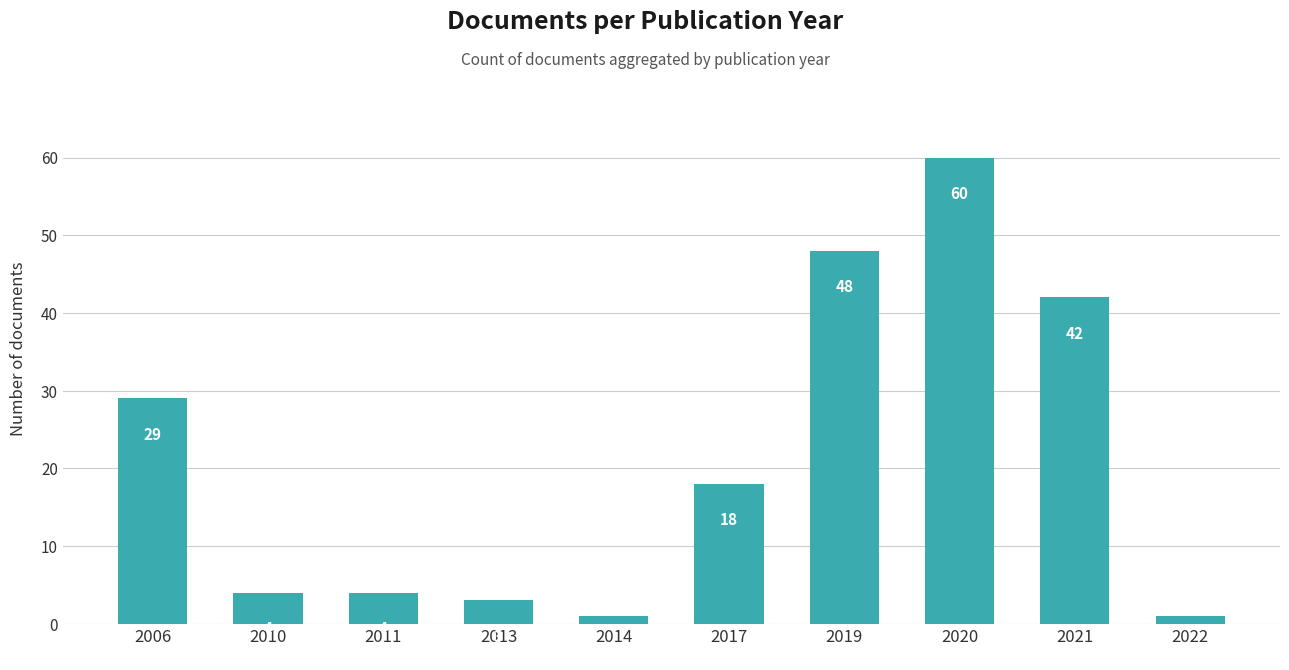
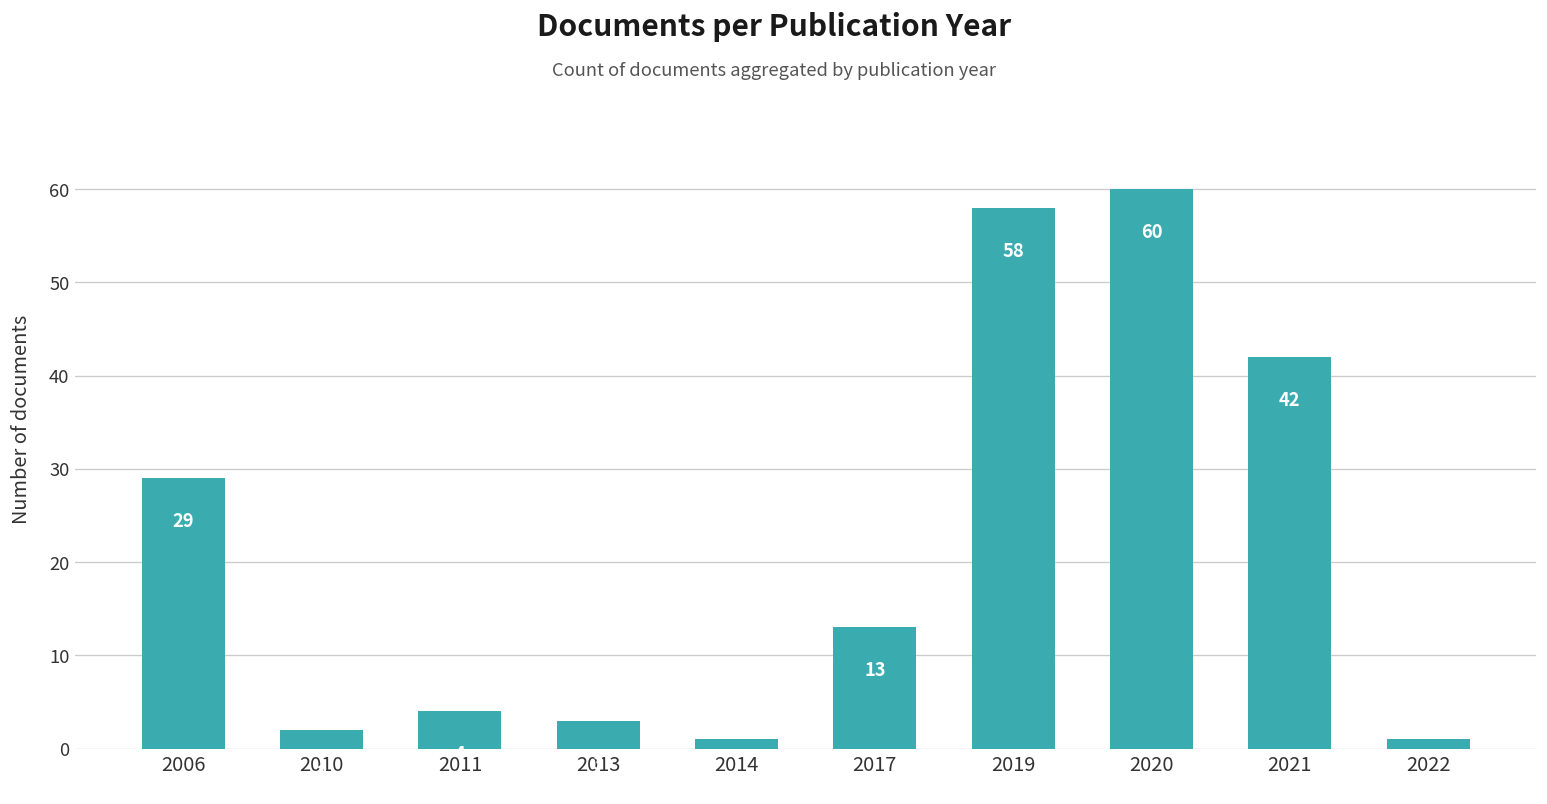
  {
    "2006": 29,
-   "2010": 4,
-   "2017": 18,
-   "2019": 48,
+   "2010": 2,
+   "2017": 13,
+   "2019": 58,
    "2020": 60,
    "2021": 42
  }
